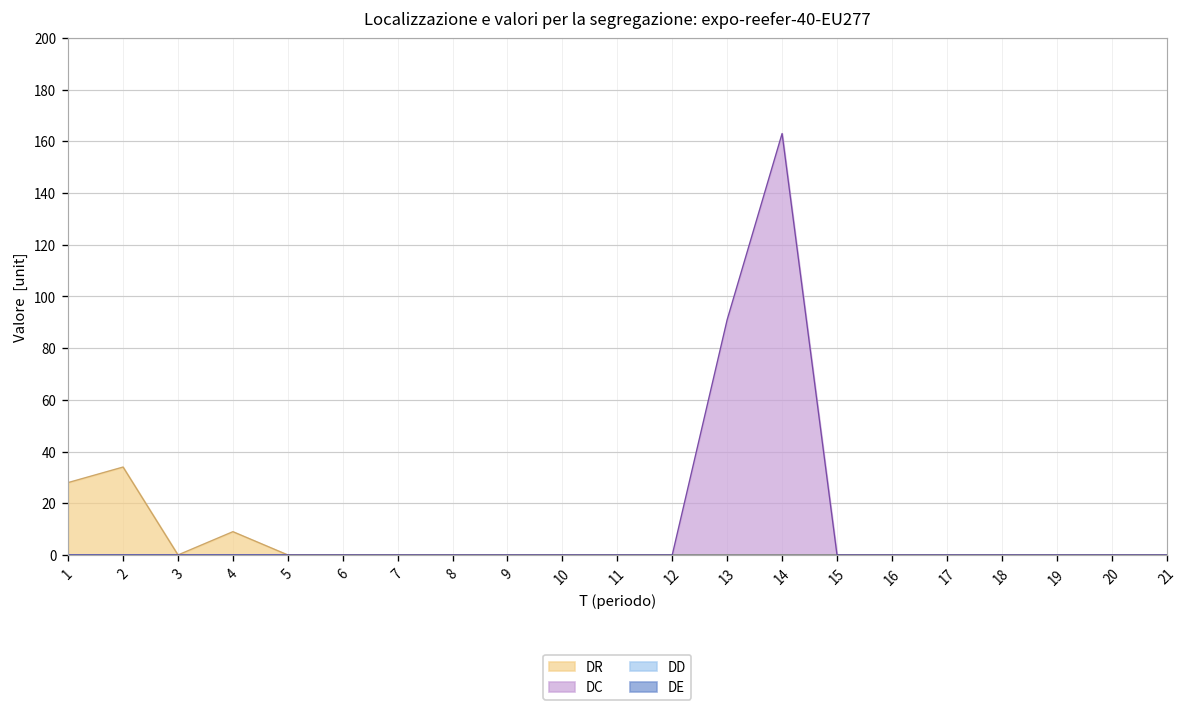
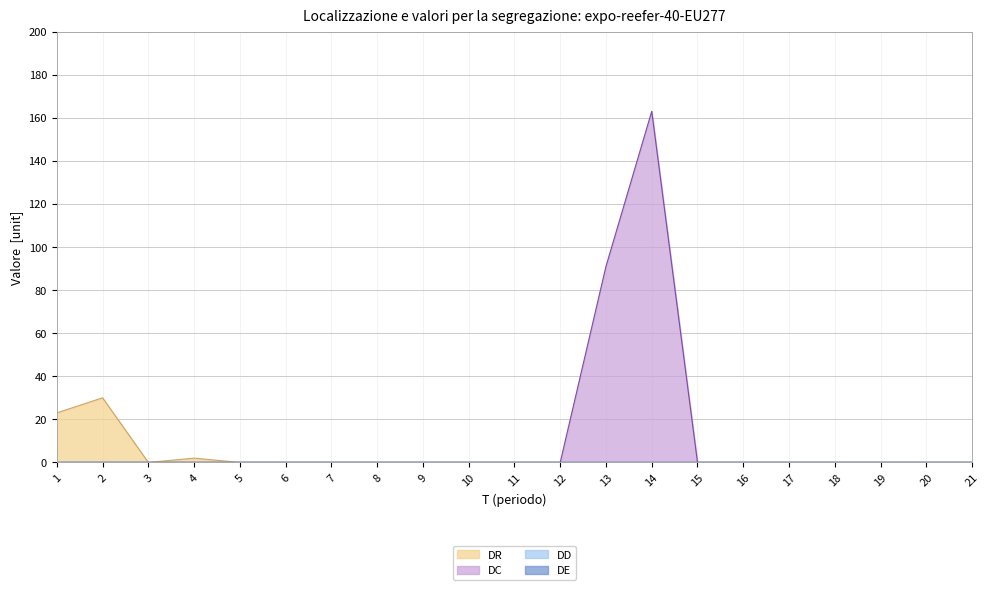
  {
    "DR": {
-     "1": 28,
-     "2": 34,
-     "4": 9
+     "1": 23,
+     "2": 30,
+     "4": 2
    },
    "DC": {
      "13": 91,
      "14": 163
    }
  }
